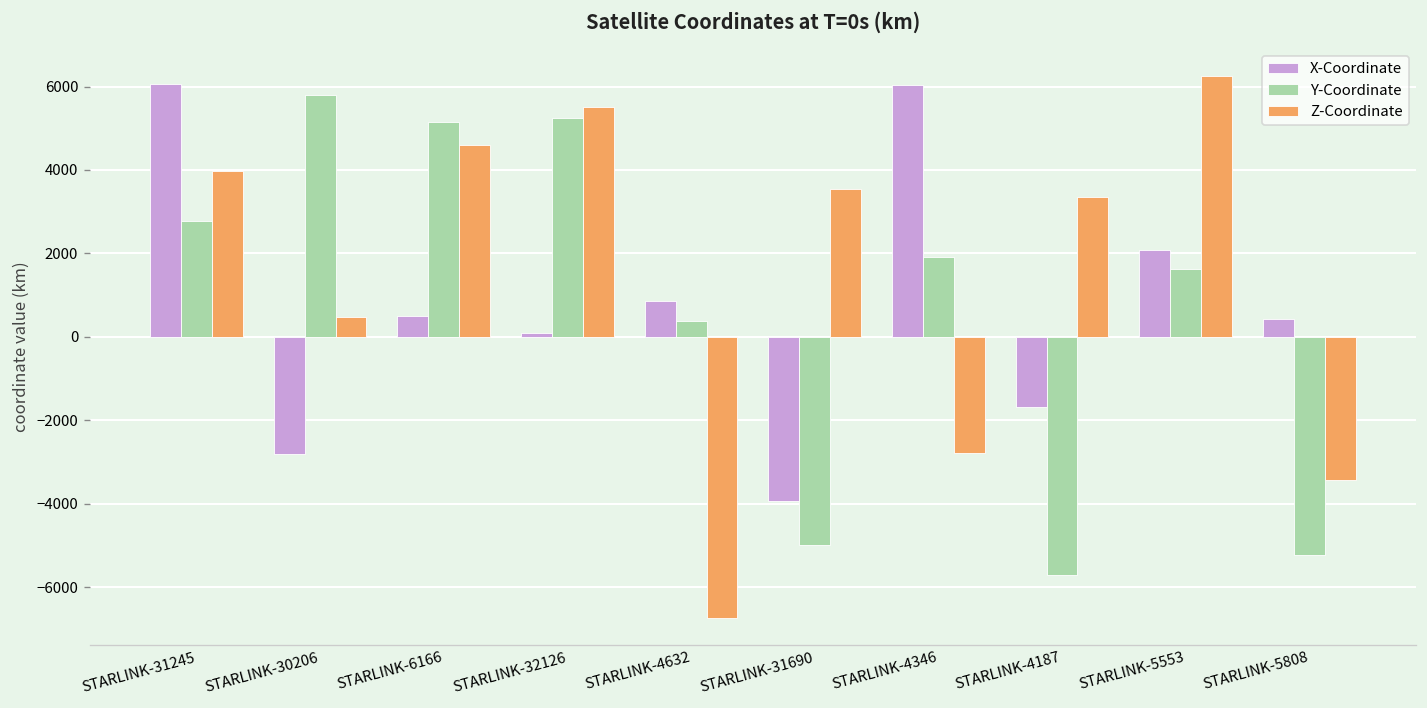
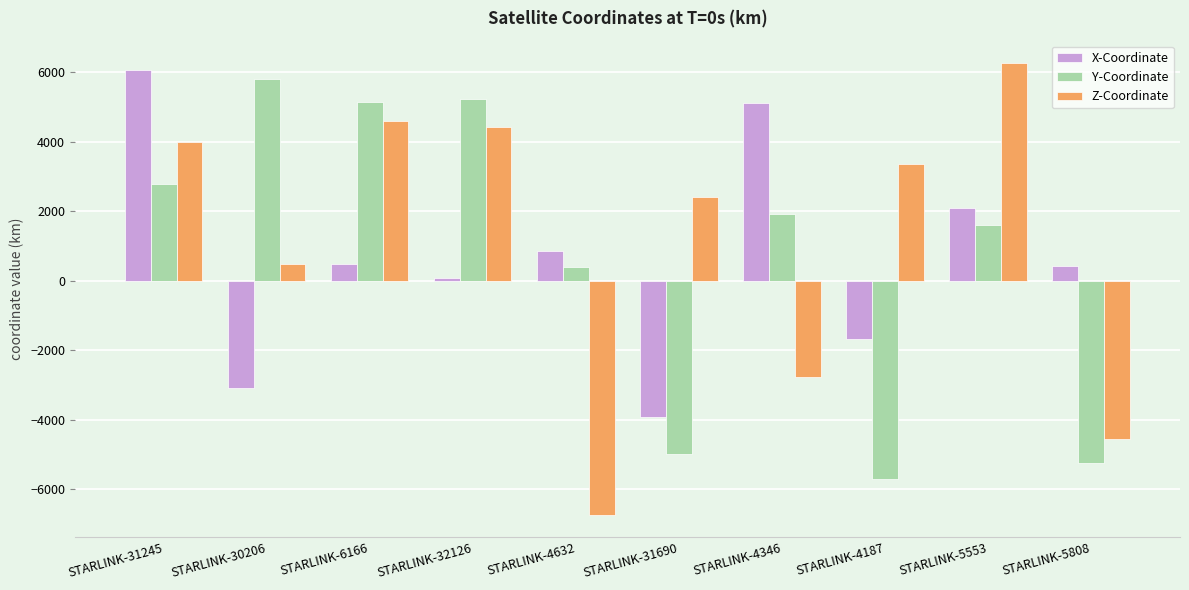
  {
    "X-Coordinate": {
      "STARLINK-31245": 6100,
-     "STARLINK-30206": -2800,
+     "STARLINK-30206": -3100,
      "STARLINK-6166": 500,
      "STARLINK-32126": 100,
      "STARLINK-4632": 900,
      "STARLINK-31690": -3900,
-     "STARLINK-4346": 6000,
+     "STARLINK-4346": 5100,
      "STARLINK-4187": -1700,
      "STARLINK-5553": 2100,
      "STARLINK-5808": 400
    },
    "Y-Coordinate": {
      "STARLINK-31245": 2800,
      "STARLINK-30206": 5800,
      "STARLINK-6166": 5100,
      "STARLINK-32126": 5200,
      "STARLINK-4632": 400,
      "STARLINK-31690": -5000,
      "STARLINK-4346": 1900,
      "STARLINK-4187": -5700,
      "STARLINK-5553": 1600,
      "STARLINK-5808": -5200
    },
    "Z-Coordinate": {
      "STARLINK-31245": 4000,
      "STARLINK-30206": 500,
      "STARLINK-6166": 4600,
-     "STARLINK-32126": 5500,
+     "STARLINK-32126": 4400,
      "STARLINK-4632": -6700,
-     "STARLINK-31690": 3500,
+     "STARLINK-31690": 2400,
      "STARLINK-4346": -2800,
      "STARLINK-4187": 3400,
      "STARLINK-5553": 6300,
-     "STARLINK-5808": -3400
+     "STARLINK-5808": -4500
    }
  }
